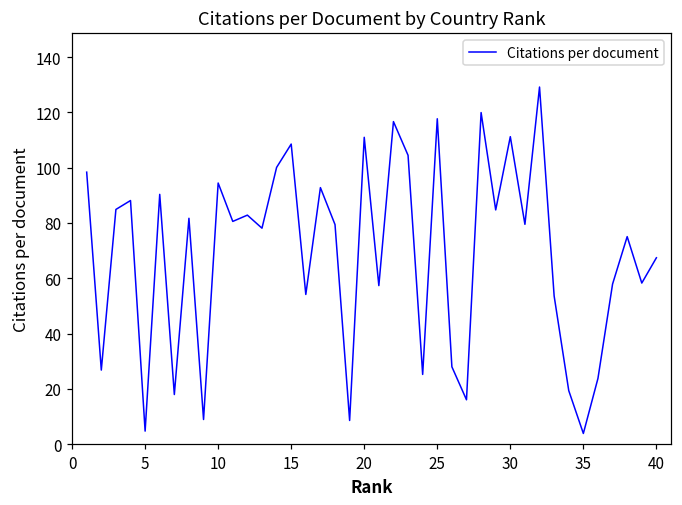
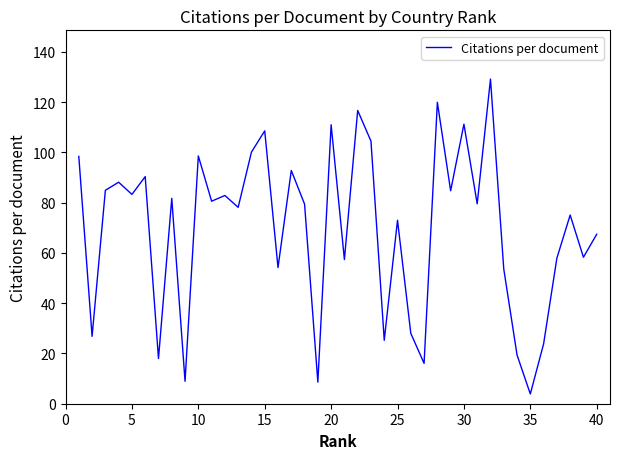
  {
-   "5": 5,
-   "10": 94,
+   "5": 83,
+   "10": 99,
    "15": 109,
    "20": 111,
-   "25": 118,
+   "25": 73,
    "30": 111,
    "35": 4,
    "40": 67
  }
